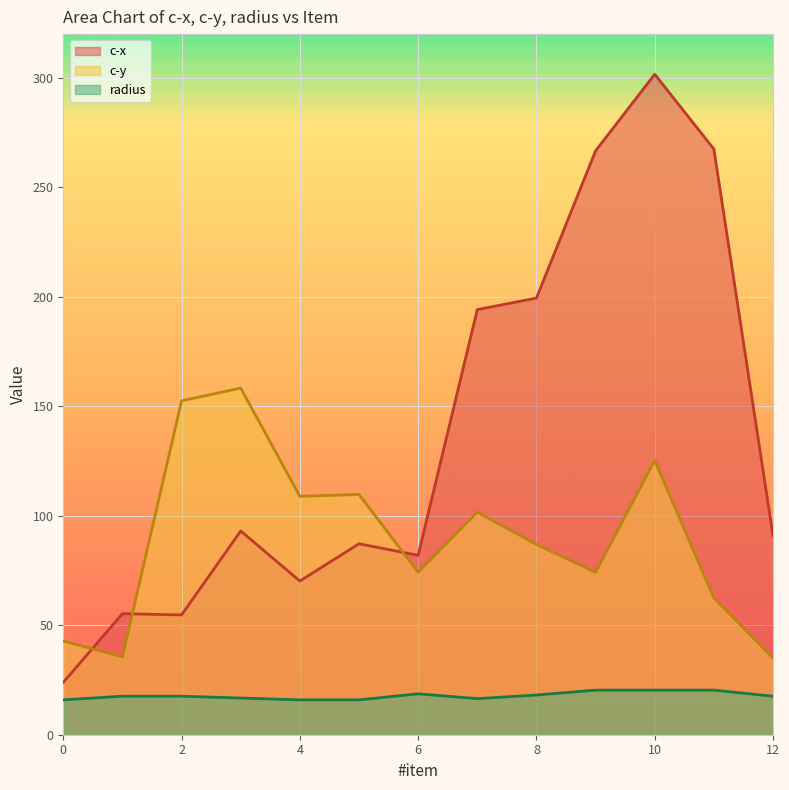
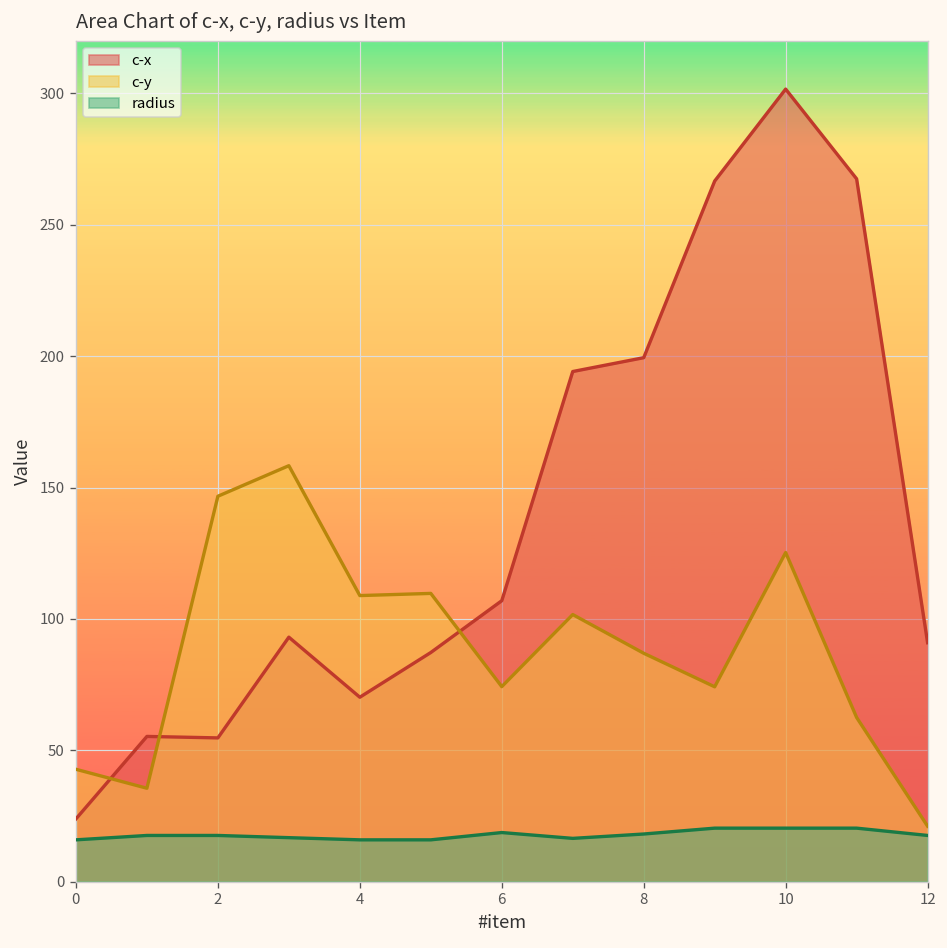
  {
    "c-x": {
      "0": 24,
      "2": 55,
      "4": 70,
-     "6": 82,
+     "6": 107,
      "8": 199,
      "10": 302,
      "12": 91
    },
    "c-y": {
      "0": 43,
-     "2": 153,
+     "2": 147,
      "4": 109,
      "6": 74,
      "8": 87,
      "10": 125,
-     "12": 35
+     "12": 21
    },
    "radius": {
      "0": 16,
      "2": 18,
      "4": 16,
      "6": 19,
      "8": 18,
      "10": 20,
      "12": 18
    }
  }
